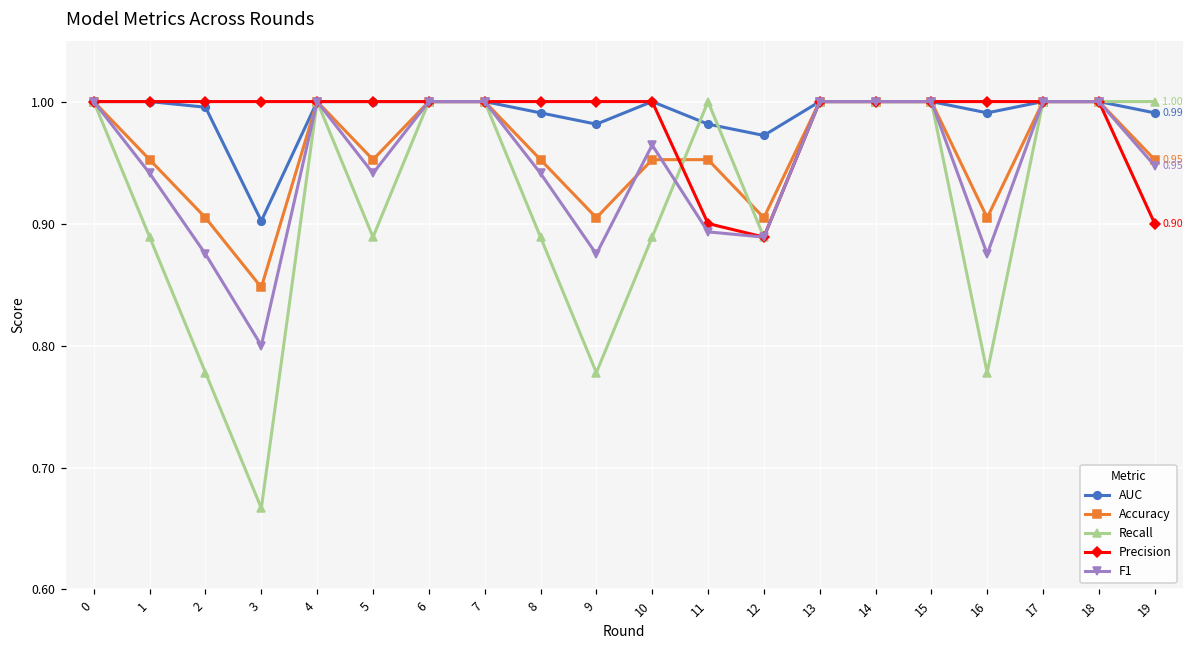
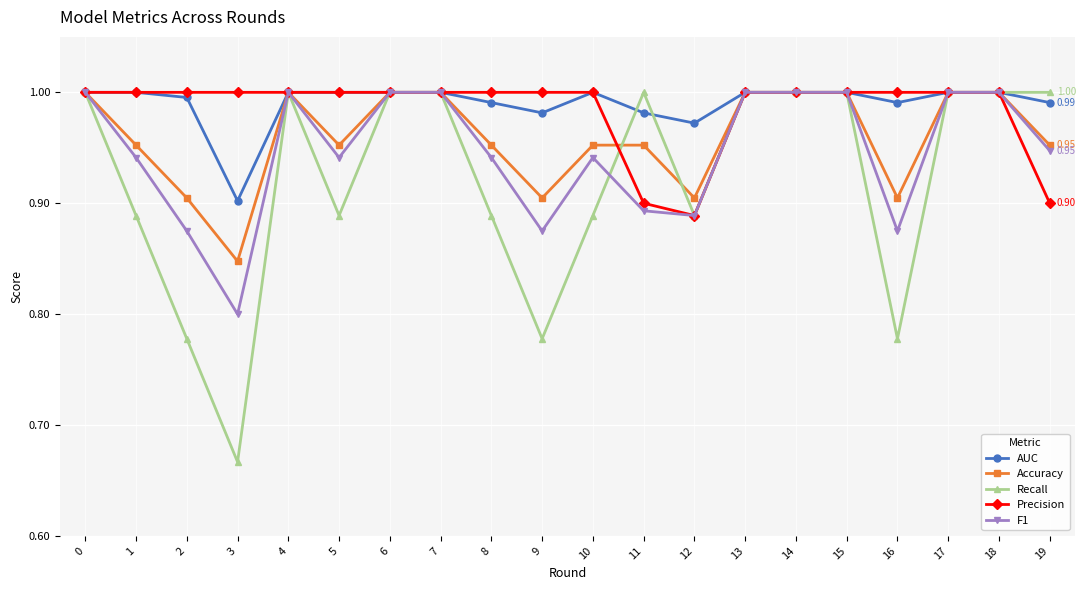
  {
    "AUC": {
      "19": 0.99
    },
    "Accuracy": {
      "1": 0.952,
      "2": 0.905,
      "3": 0.848,
      "5": 0.952,
      "8": 0.952,
      "9": 0.905,
      "10": 0.952,
      "11": 0.952,
      "12": 0.905,
      "16": 0.905
    },
    "Recall": {
      "19": 1.00
    },
    "Precision": {
      "19": 0.90
    },
    "F1": {
      "1": 0.941,
      "2": 0.875,
      "3": 0.800,
      "5": 0.941,
      "8": 0.941,
      "9": 0.875,
-     "10": 0.964,
+     "10": 0.941,
      "11": 0.893,
      "16": 0.875
    }
  }
